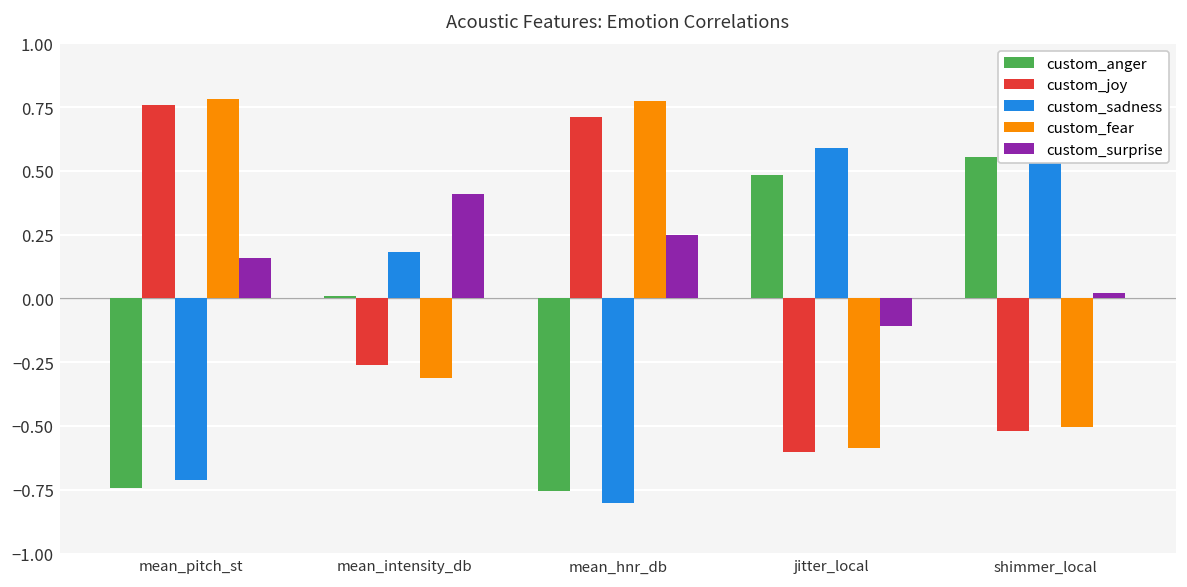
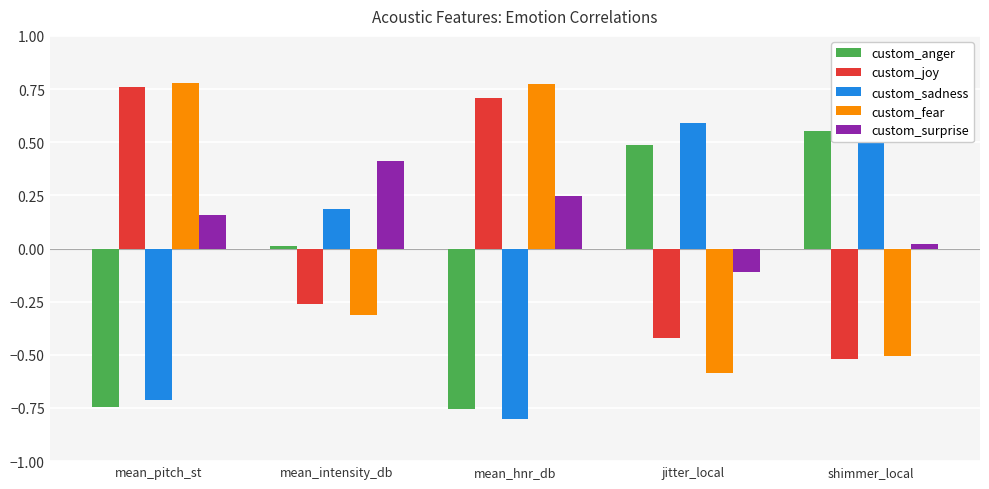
  {
    "custom_anger": {
      "mean_pitch_st": -0.74,
      "mean_hnr_db": -0.75,
      "jitter_local": 0.49,
      "shimmer_local": 0.55
    },
    "custom_joy": {
      "mean_pitch_st": 0.76,
      "mean_intensity_db": -0.26,
      "mean_hnr_db": 0.71,
-     "jitter_local": -0.60,
+     "jitter_local": -0.42,
      "shimmer_local": -0.52
    },
    "custom_sadness": {
      "mean_pitch_st": -0.71,
      "mean_intensity_db": 0.18,
      "mean_hnr_db": -0.80,
      "jitter_local": 0.59
    },
    "custom_fear": {
      "mean_pitch_st": 0.78,
      "mean_intensity_db": -0.31,
      "mean_hnr_db": 0.77,
      "jitter_local": -0.58,
      "shimmer_local": -0.50
    },
    "custom_surprise": {
      "mean_pitch_st": 0.16,
      "mean_intensity_db": 0.41,
      "mean_hnr_db": 0.25,
      "jitter_local": -0.11,
      "shimmer_local": 0.02
    }
  }
